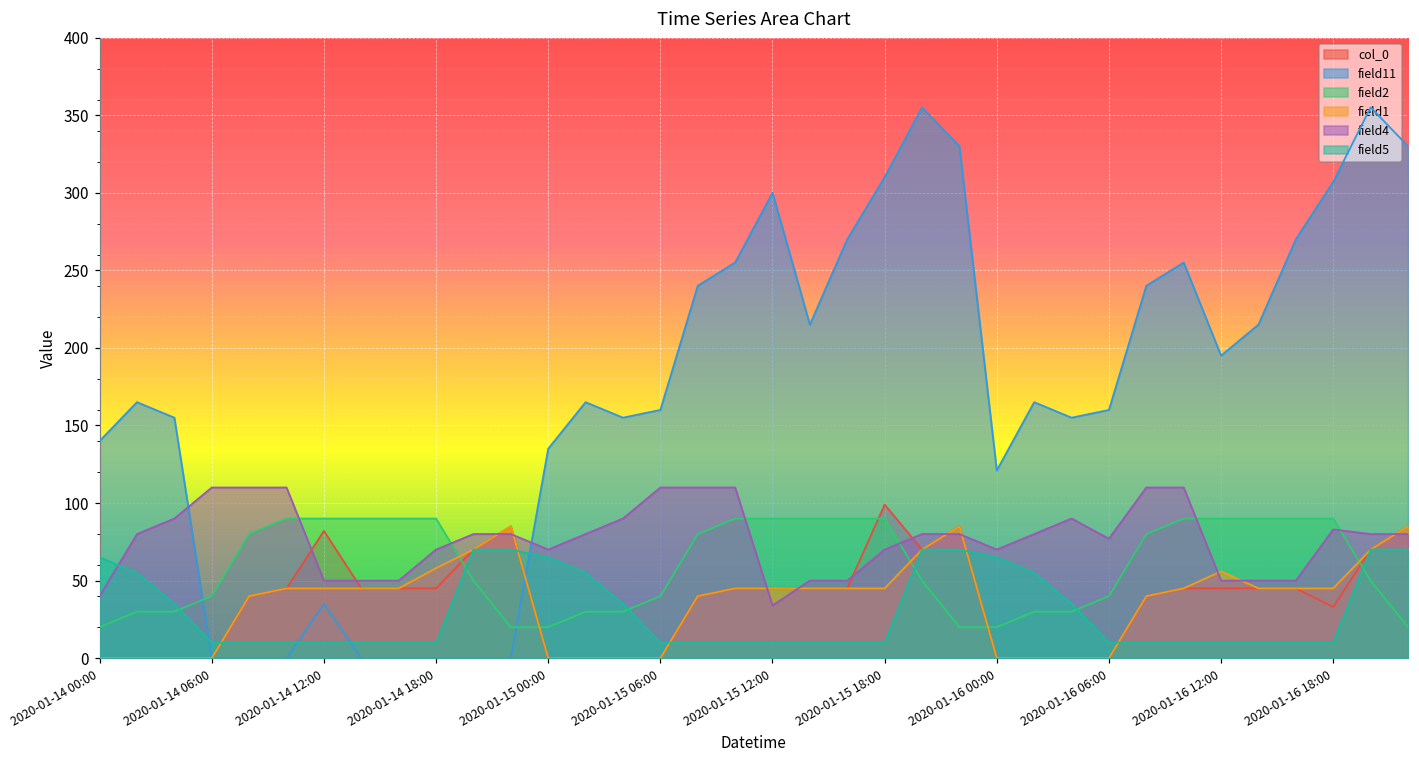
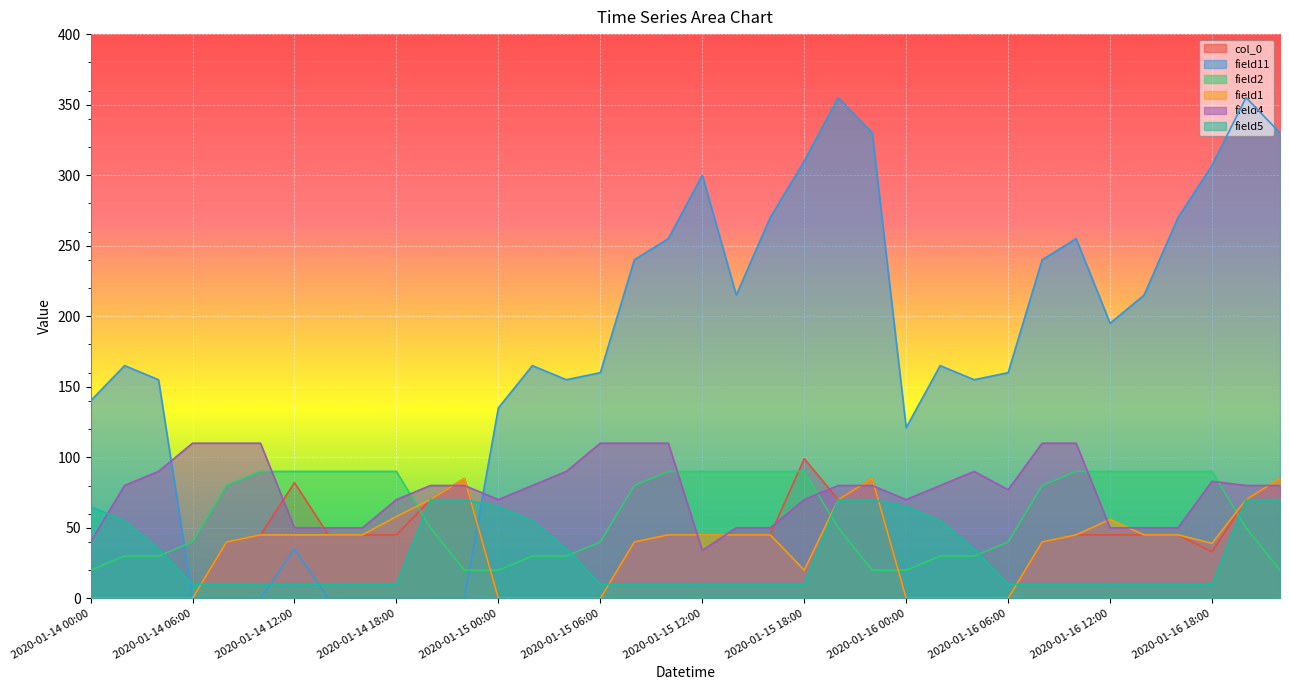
  {
    "col_0": {
      "2020-01-14 12:00": 82,
      "2020-01-14 18:00": 45,
      "2020-01-15 18:00": 99,
      "2020-01-16 12:00": 45,
      "2020-01-16 18:00": 33
    },
    "field11": {
      "2020-01-14 00:00": 140,
      "2020-01-14 12:00": 35,
      "2020-01-14 18:00": 0,
      "2020-01-15 00:00": 135,
      "2020-01-15 06:00": 160,
      "2020-01-15 12:00": 300,
      "2020-01-15 18:00": 310,
      "2020-01-16 00:00": 121,
      "2020-01-16 06:00": 160,
      "2020-01-16 12:00": 195,
      "2020-01-16 18:00": 307
    },
    "field1": {
      "2020-01-14 12:00": 45,
      "2020-01-14 18:00": 58,
-     "2020-01-15 18:00": 45,
+     "2020-01-15 18:00": 20,
      "2020-01-16 12:00": 56,
-     "2020-01-16 18:00": 45
+     "2020-01-16 18:00": 39
    },
    "field4": {
      "2020-01-14 00:00": 40,
      "2020-01-14 06:00": 110,
      "2020-01-14 12:00": 50,
      "2020-01-14 18:00": 70,
      "2020-01-15 00:00": 70,
      "2020-01-15 06:00": 110,
      "2020-01-15 12:00": 34,
      "2020-01-15 18:00": 70,
      "2020-01-16 00:00": 70,
      "2020-01-16 06:00": 77,
      "2020-01-16 12:00": 50,
      "2020-01-16 18:00": 83
    }
  }
